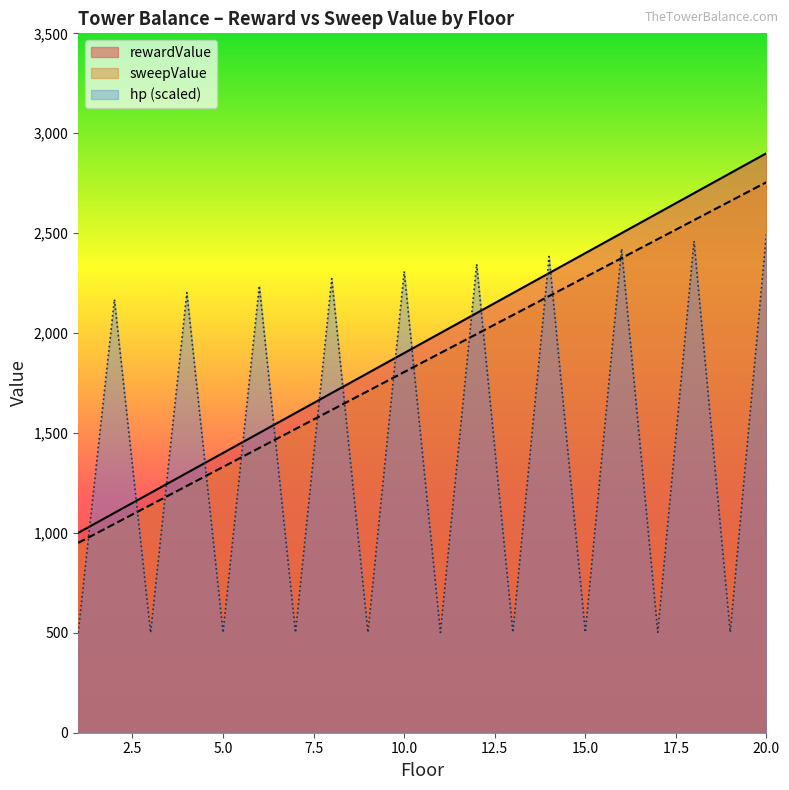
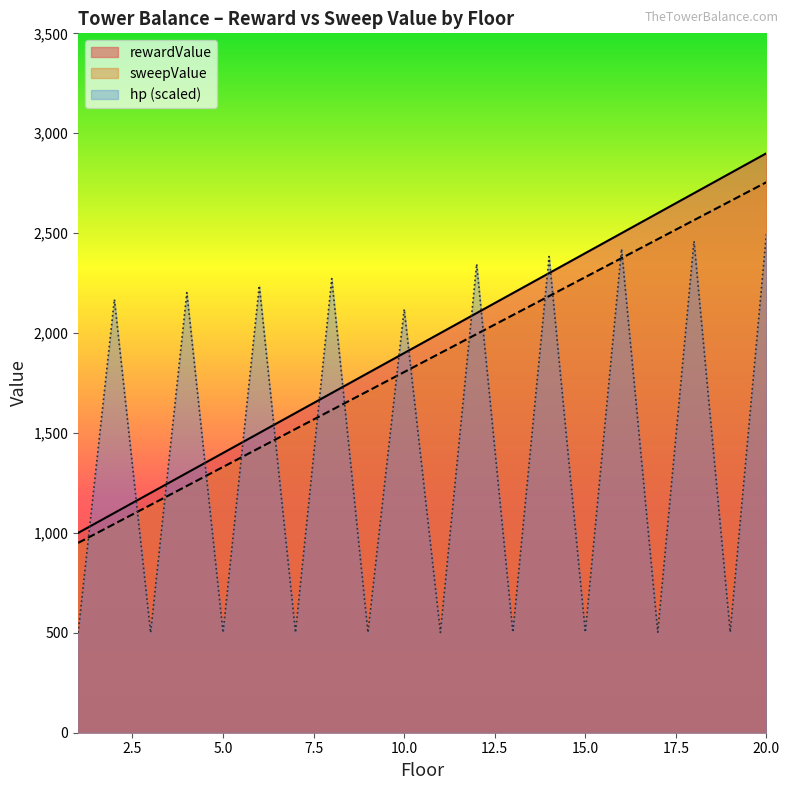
  {
    "hp (scaled)": {
      "5.0": "500",
-     "10.0": "2,310",
+     "10.0": "2,120",
      "15.0": "500",
      "20.0": "2,500"
    }
  }
